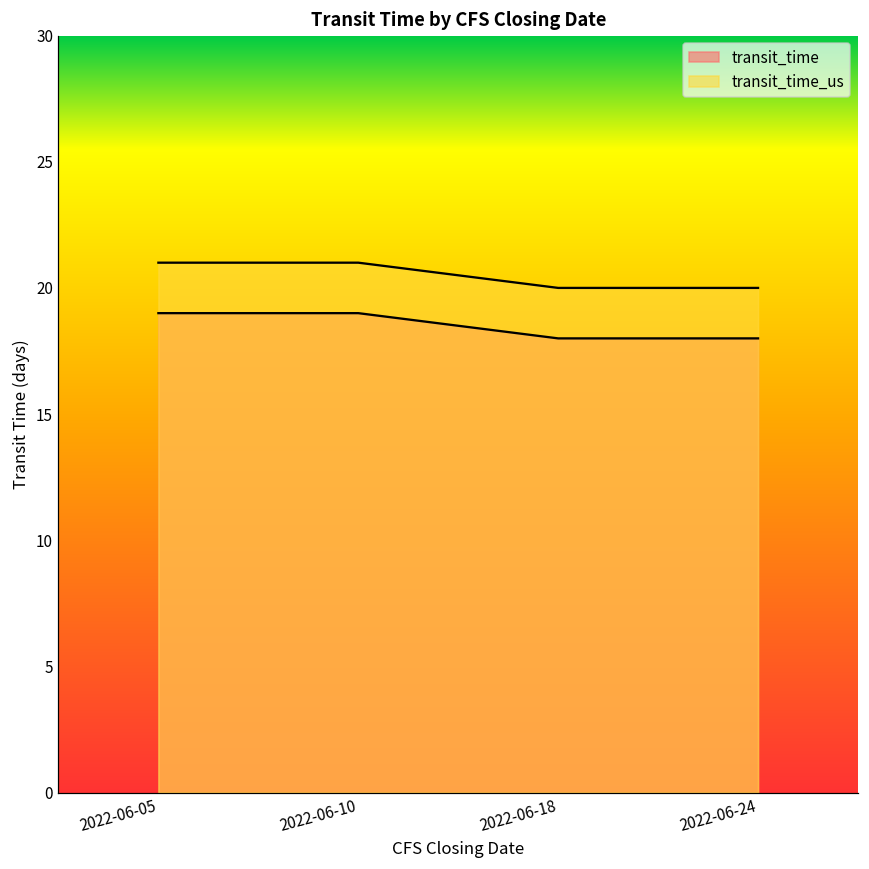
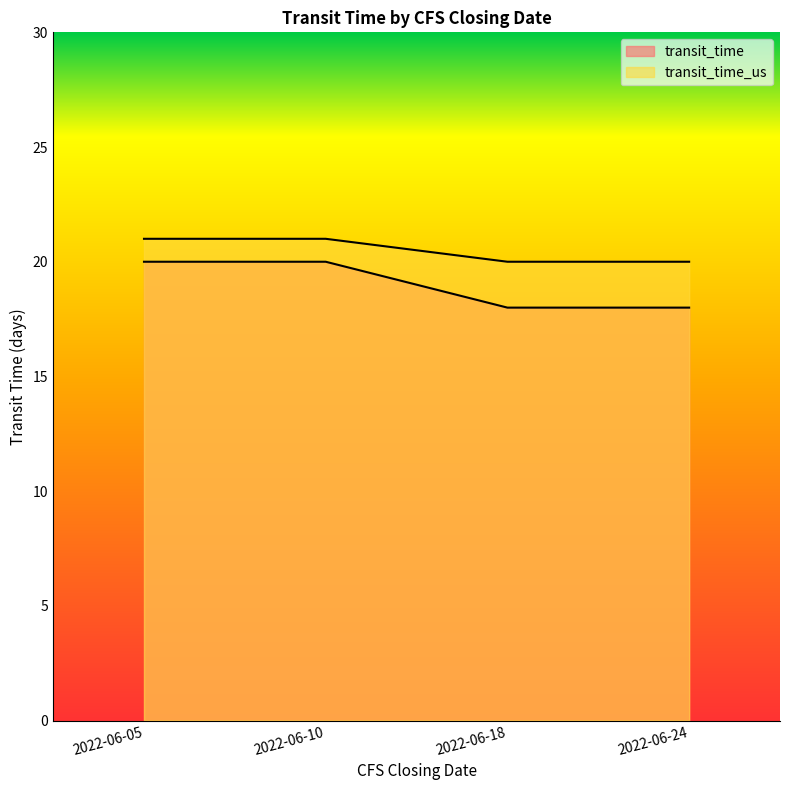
  {
    "transit_time": {
-     "2022-06-05": 19,
-     "2022-06-10": 19,
+     "2022-06-05": 20,
+     "2022-06-10": 20,
      "2022-06-18": 18,
      "2022-06-24": 18
    },
    "transit_time_us": {
      "2022-06-05": 21,
      "2022-06-10": 21,
      "2022-06-18": 20,
      "2022-06-24": 20
    }
  }
